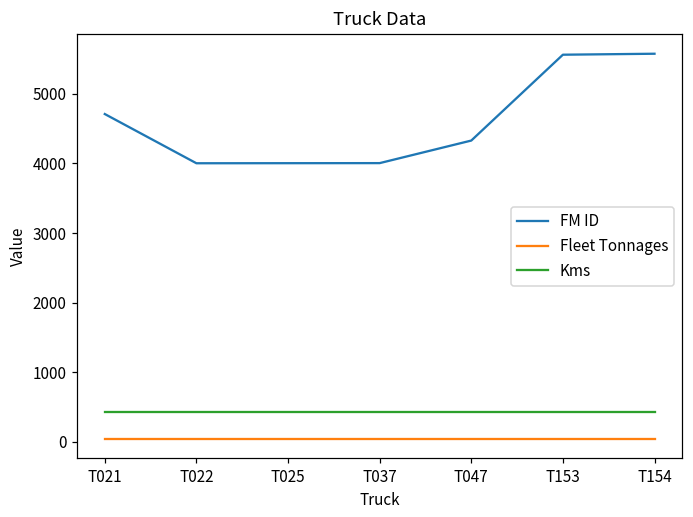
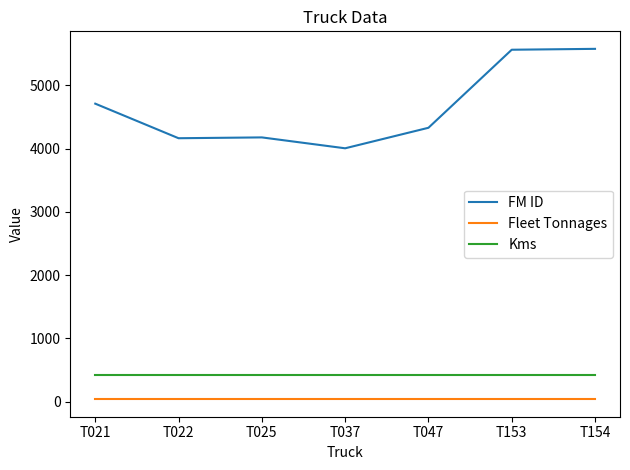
  {
    "FM ID": {
      "T021": 4700,
-     "T022": 4000,
-     "T025": 4000,
+     "T022": 4200,
+     "T025": 4200,
      "T037": 4000,
      "T047": 4300,
      "T153": 5600,
      "T154": 5600
    },
    "Fleet Tonnages": {
      "T021": 0,
      "T022": 0,
      "T025": 0,
      "T037": 0,
      "T047": 0,
      "T153": 0,
      "T154": 0
    },
    "Kms": {
      "T021": 400,
      "T022": 400,
      "T025": 400,
      "T037": 400,
      "T047": 400,
      "T153": 400,
      "T154": 400
    }
  }
